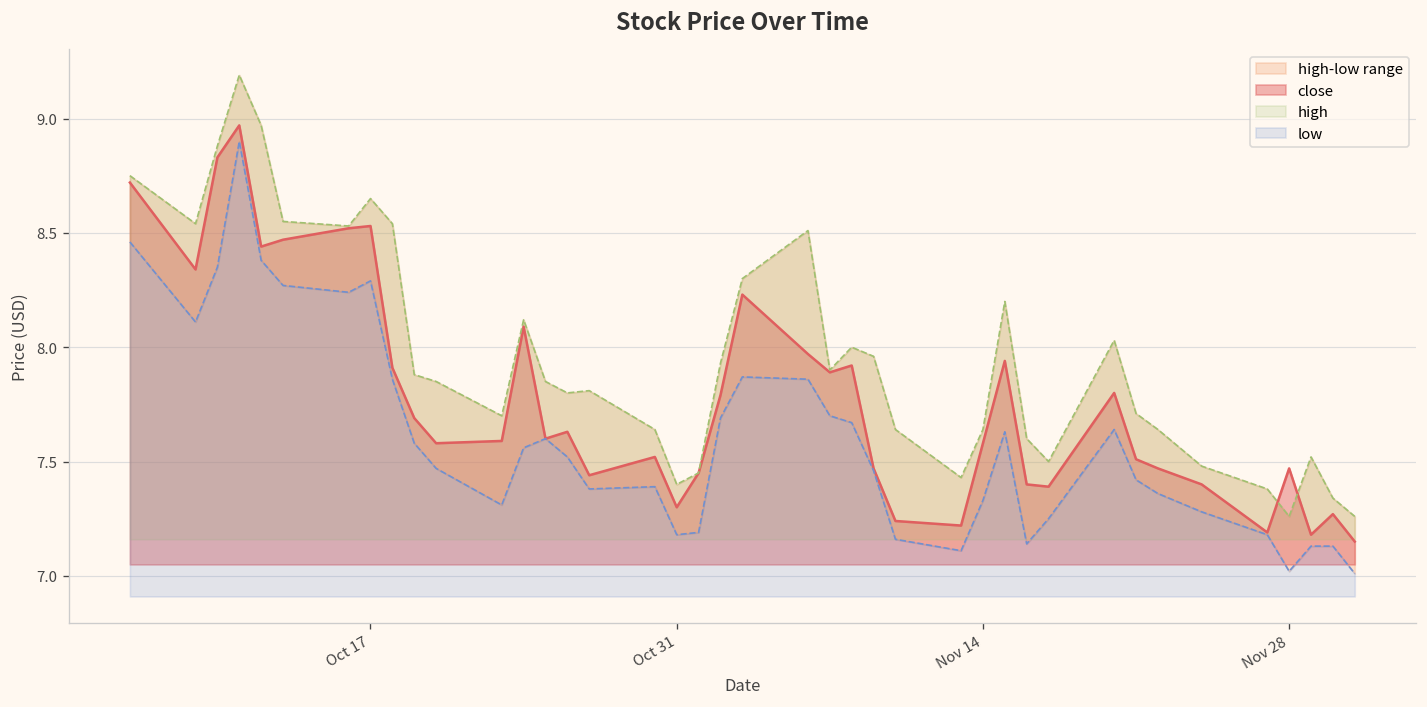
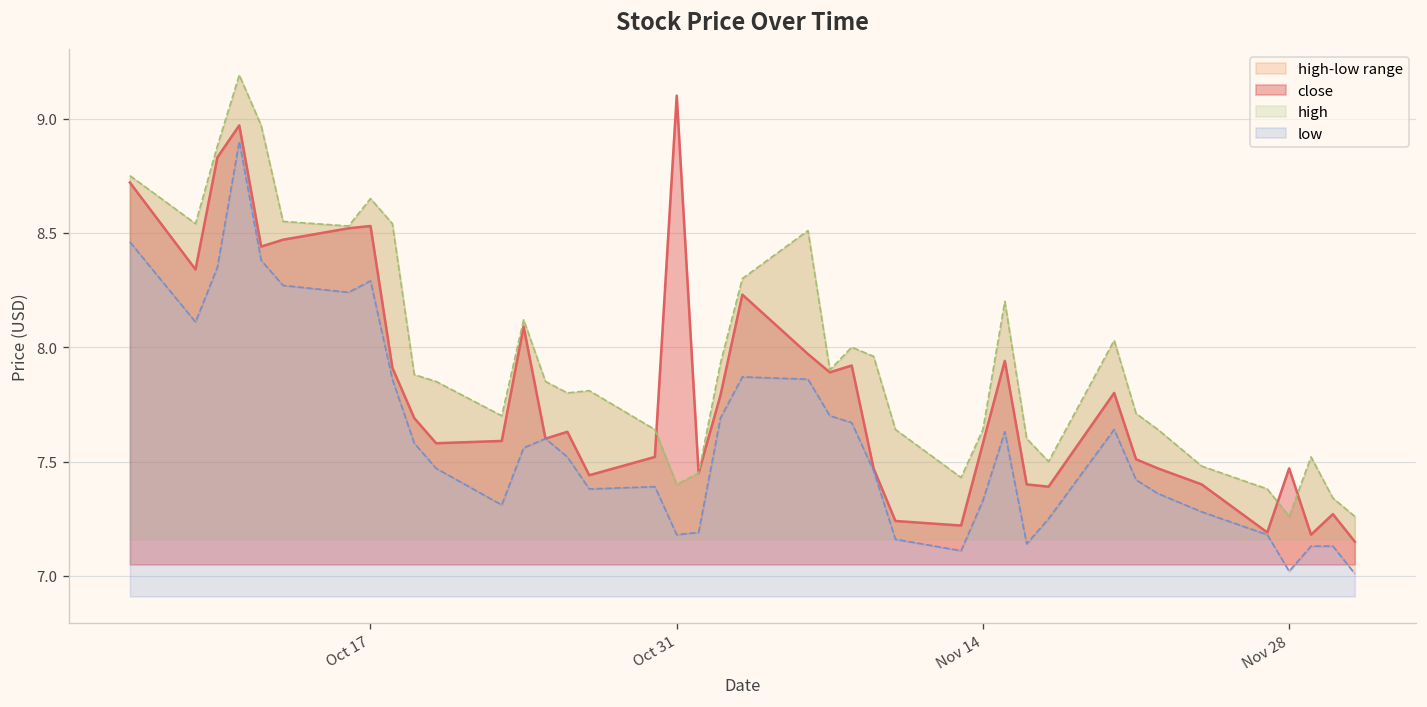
  {
    "close": {
      "Oct 17": 8.53,
-     "Oct 31": 7.3,
+     "Oct 31": 9.1,
      "Nov 14": 7.58,
      "Nov 28": 7.47
    }
  }
